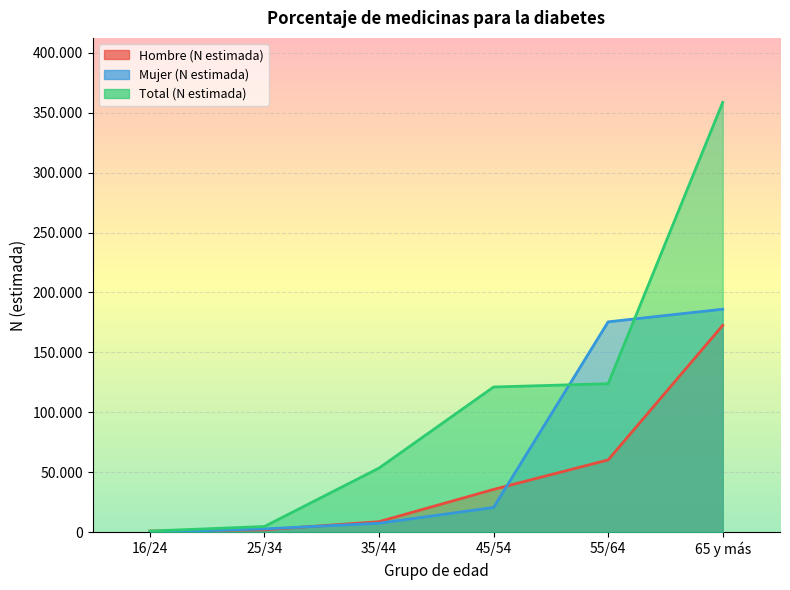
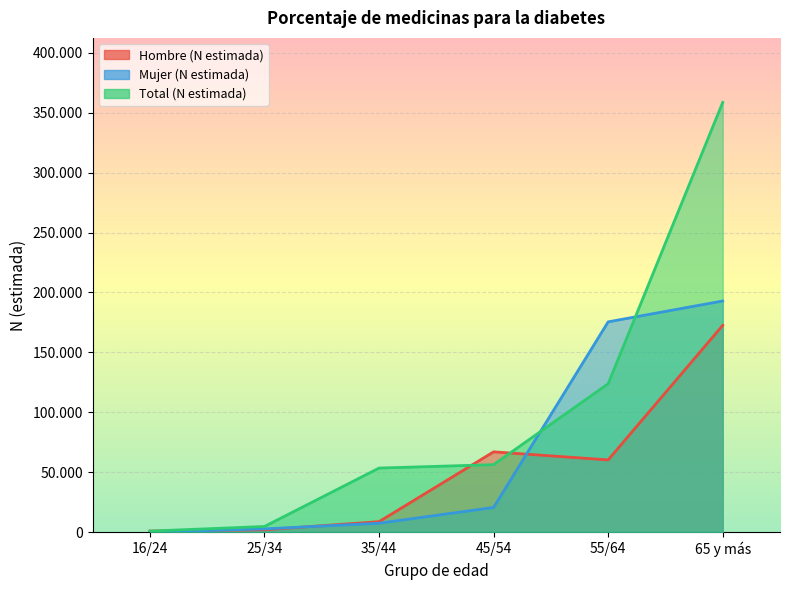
  {
    "Hombre (N estimada)": {
-     "45/54": 36,
+     "45/54": 67,
      "55/64": 60,
      "65 y más": 173
    },
    "Mujer (N estimada)": {
      "45/54": 21,
      "55/64": 175,
-     "65 y más": 186
+     "65 y más": 193
    },
    "Total (N estimada)": {
      "35/44": 54,
-     "45/54": 121,
+     "45/54": 56,
      "55/64": 124,
      "65 y más": 359
    }
  }
